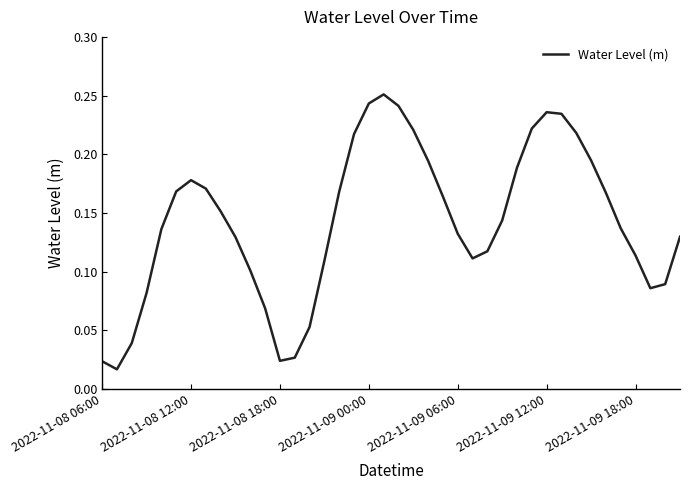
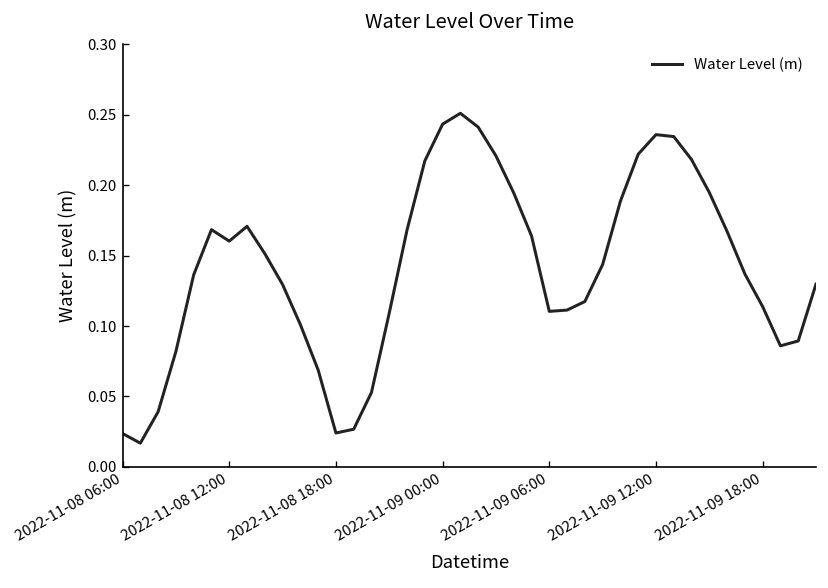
  {
    "2022-11-08 06:00": 0.024,
-   "2022-11-08 12:00": 0.178,
+   "2022-11-08 12:00": 0.160,
    "2022-11-08 18:00": 0.024,
    "2022-11-09 00:00": 0.243,
-   "2022-11-09 06:00": 0.132,
+   "2022-11-09 06:00": 0.110,
    "2022-11-09 12:00": 0.236,
    "2022-11-09 18:00": 0.114
  }
